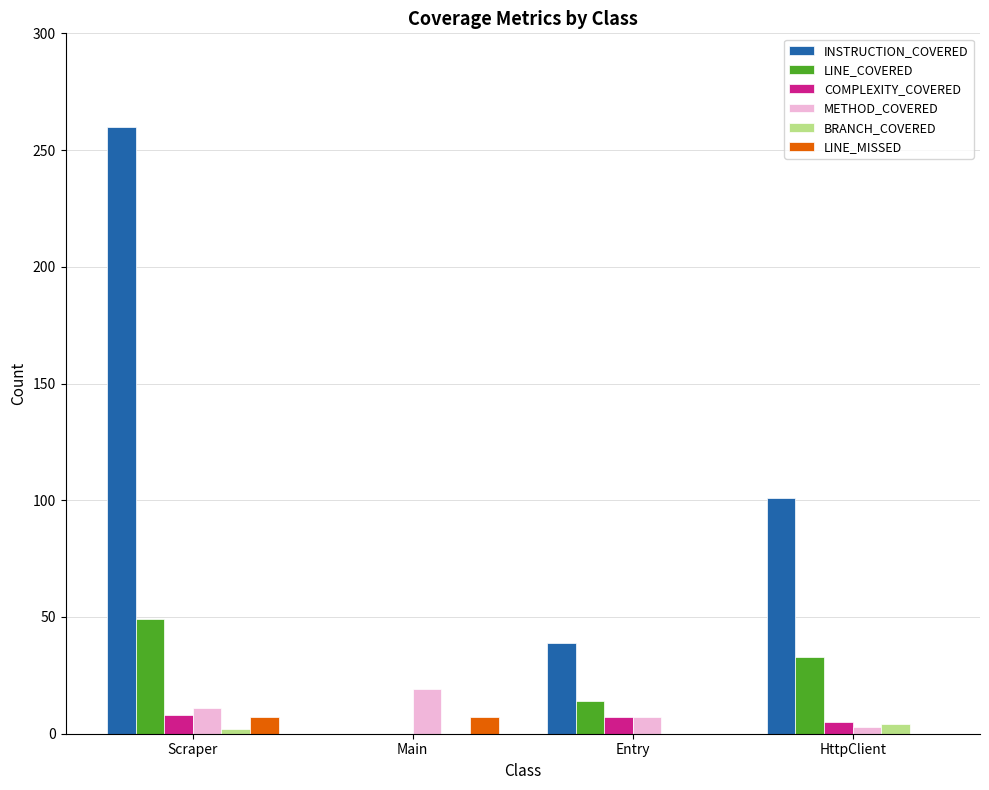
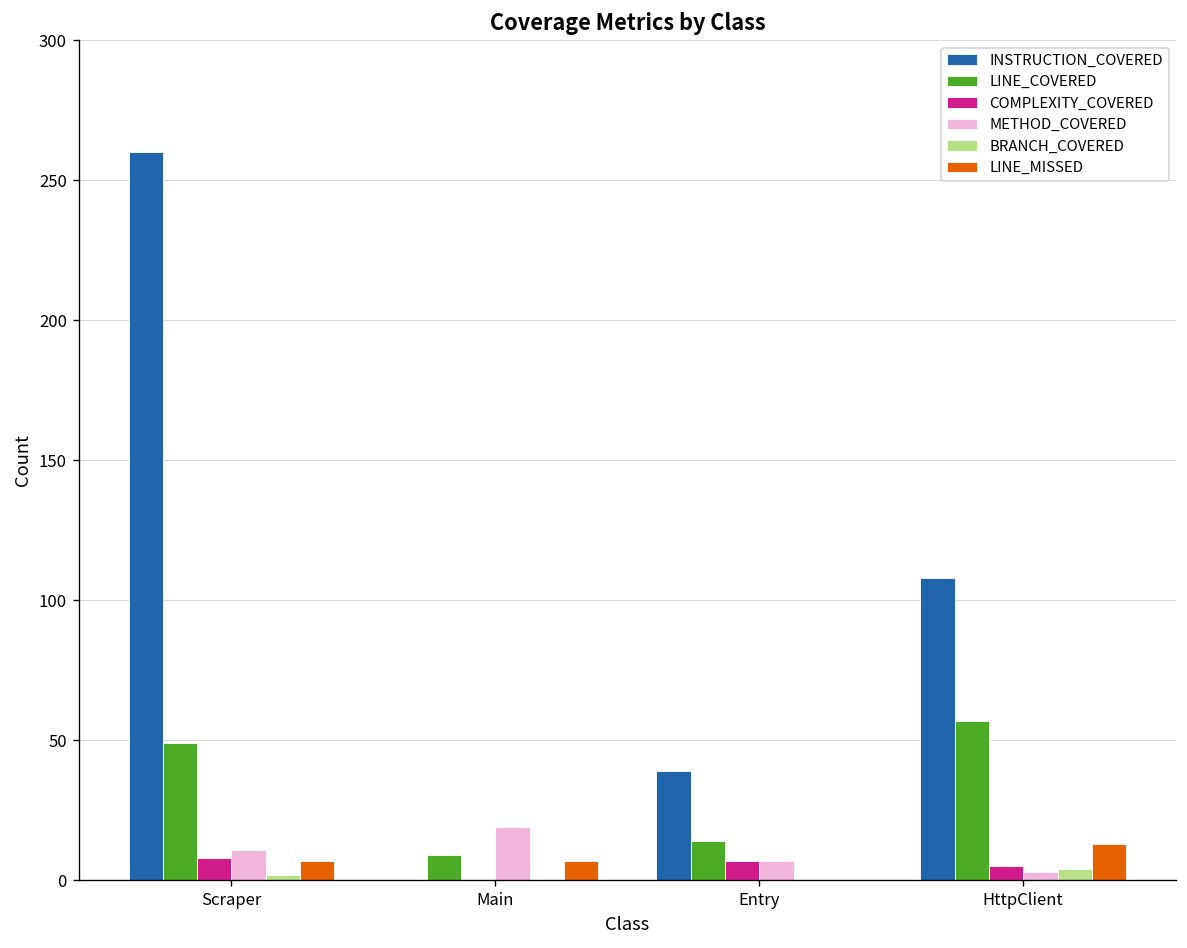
  {
    "INSTRUCTION_COVERED": {
      "Scraper": 260,
      "Main": 0,
      "Entry": 39,
-     "HttpClient": 101
+     "HttpClient": 108
    },
    "LINE_COVERED": {
      "Scraper": 49,
-     "Main": 0,
+     "Main": 9,
      "Entry": 14,
-     "HttpClient": 33
+     "HttpClient": 57
    },
    "COMPLEXITY_COVERED": {
      "Scraper": 8,
      "Main": 0,
      "Entry": 7,
      "HttpClient": 5
    },
    "METHOD_COVERED": {
      "Scraper": 11,
      "Main": 19,
      "Entry": 7,
      "HttpClient": 3
    },
    "BRANCH_COVERED": {
      "Scraper": 2,
      "Main": 0,
      "Entry": 0,
      "HttpClient": 4
    },
    "LINE_MISSED": {
      "Scraper": 7,
      "Main": 7,
      "Entry": 0,
-     "HttpClient": 0
+     "HttpClient": 13
    }
  }
